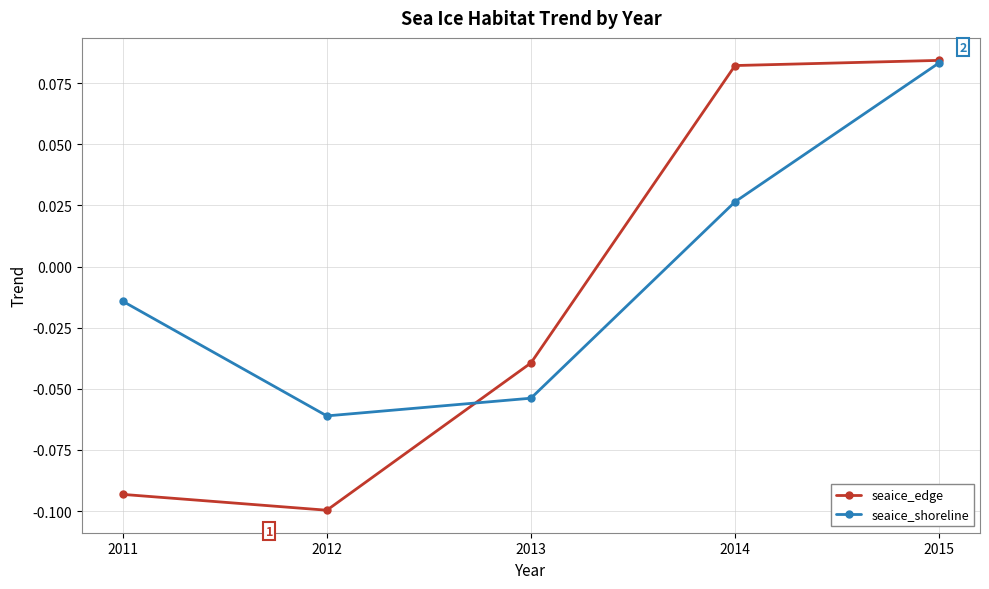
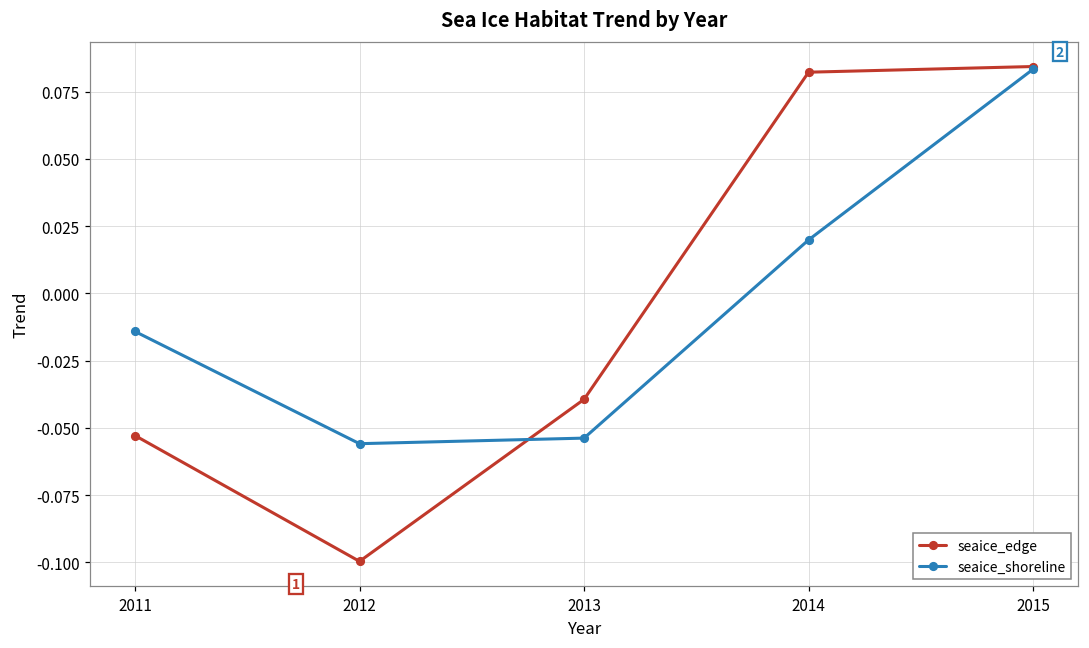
  {
    "seaice_edge": {
-     "2011": -0.093,
+     "2011": -0.053,
      "2012": -0.100,
      "2013": -0.039,
      "2014": 0.082
    },
    "seaice_shoreline": {
      "2011": -0.014,
-     "2012": -0.061,
+     "2012": -0.056,
      "2013": -0.054,
-     "2014": 0.027
+     "2014": 0.020
    }
  }
